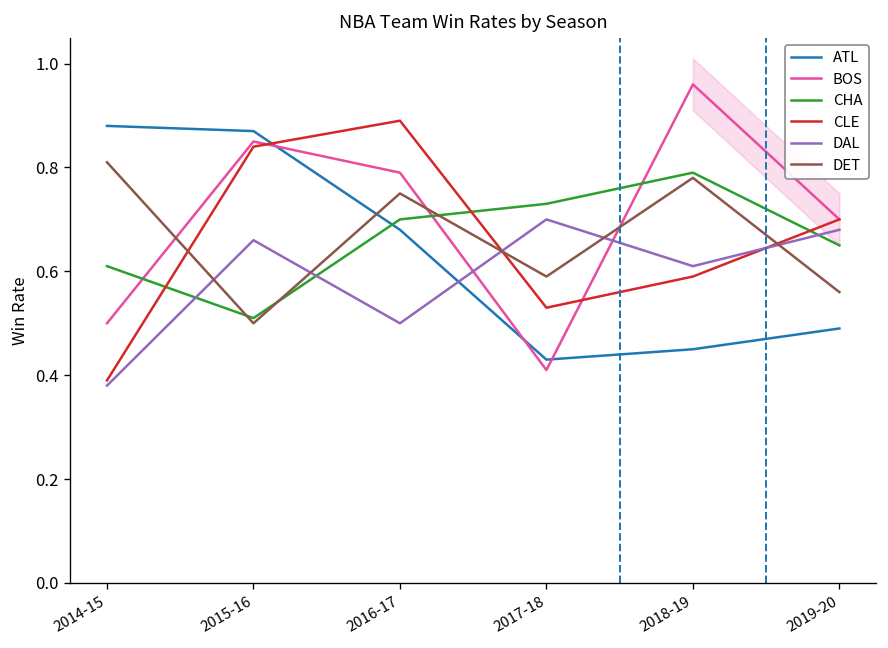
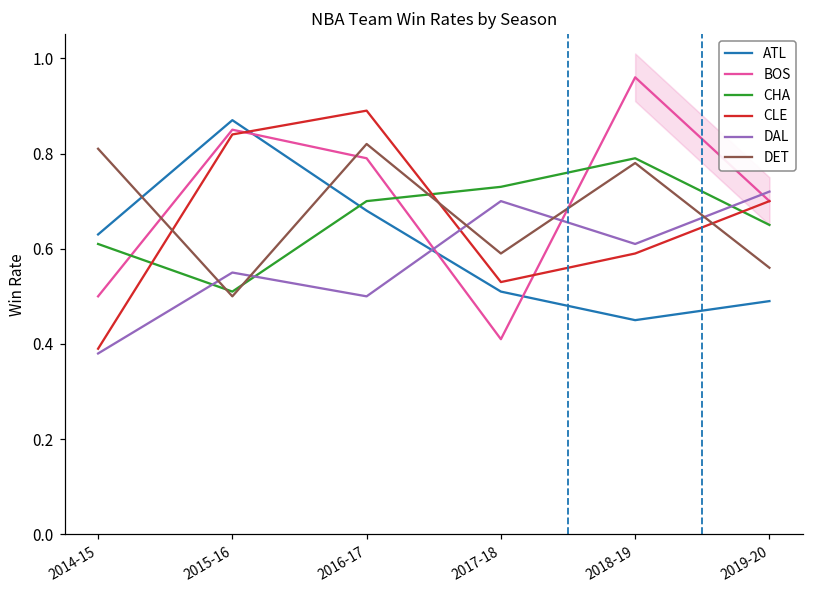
  {
    "ATL": {
-     "2014-15": 0.88,
+     "2014-15": 0.63,
      "2015-16": 0.87,
      "2016-17": 0.68,
-     "2017-18": 0.43,
+     "2017-18": 0.51,
      "2018-19": 0.45,
      "2019-20": 0.49
    },
    "CHA": {
      "2014-15": 0.61,
      "2015-16": 0.51,
      "2016-17": 0.70,
      "2017-18": 0.73,
      "2018-19": 0.79,
      "2019-20": 0.65
    },
    "CLE": {
      "2014-15": 0.39,
      "2015-16": 0.84,
      "2016-17": 0.89,
      "2017-18": 0.53,
      "2018-19": 0.59
    },
    "DAL": {
      "2014-15": 0.38,
-     "2015-16": 0.66,
+     "2015-16": 0.55,
      "2016-17": 0.50,
      "2017-18": 0.70,
      "2018-19": 0.61,
-     "2019-20": 0.68
+     "2019-20": 0.72
    },
    "DET": {
      "2014-15": 0.81,
      "2015-16": 0.50,
-     "2016-17": 0.75,
+     "2016-17": 0.82,
      "2017-18": 0.59,
      "2018-19": 0.78,
      "2019-20": 0.56
    }
  }
